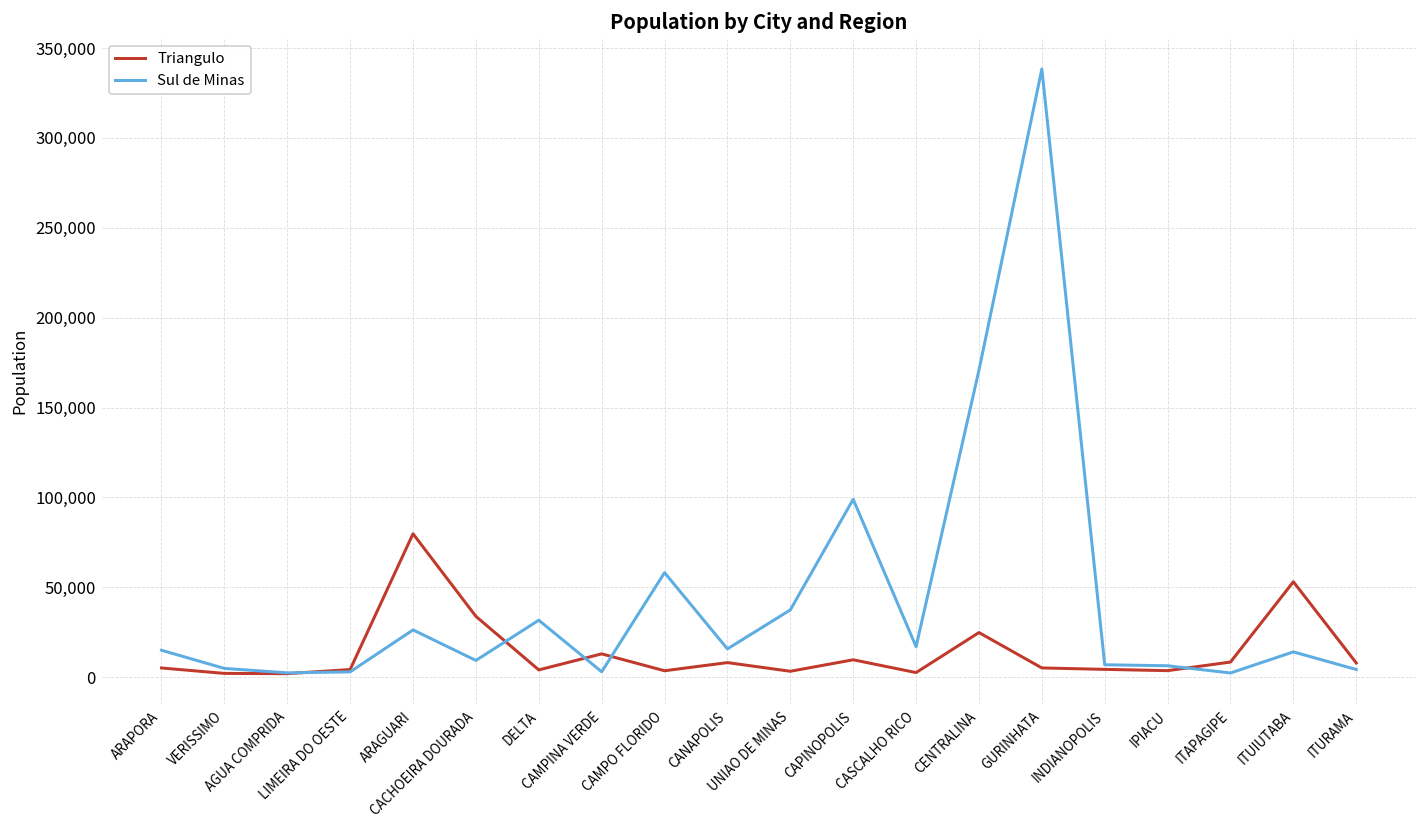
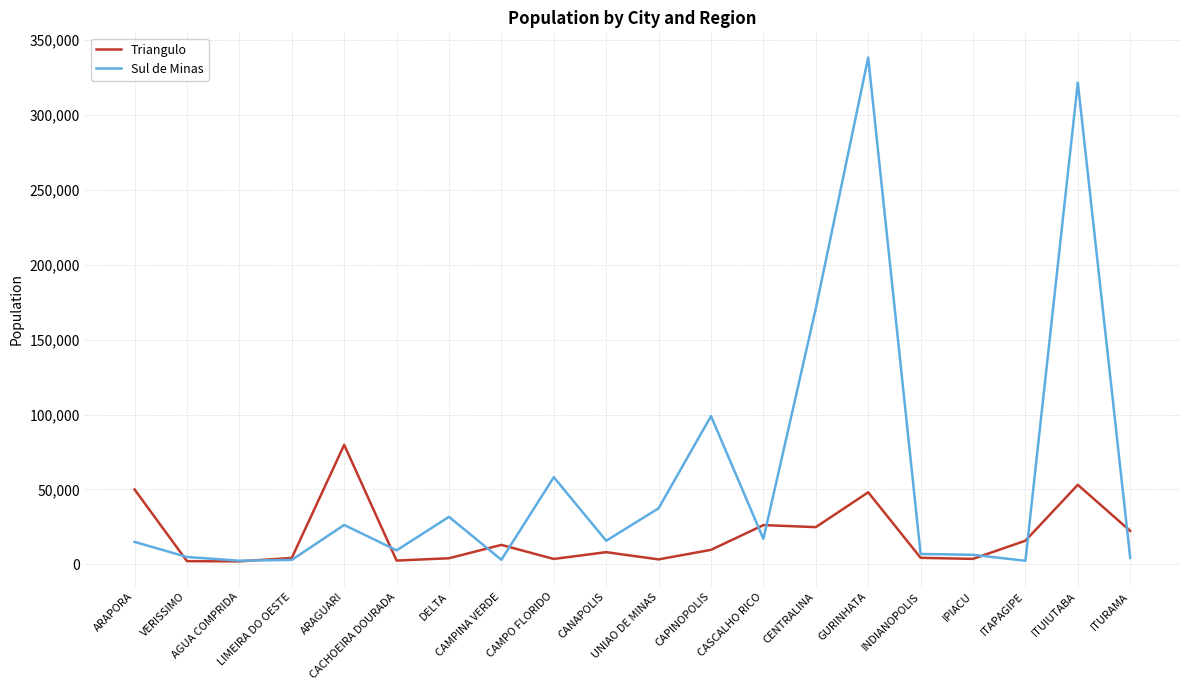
  {
    "Triangulo": {
-     "ARAPORA": "5,000",
+     "ARAPORA": "50,000",
      "VERISSIMO": "2,000",
      "ARAGUARI": "80,000",
-     "CACHOEIRA DOURADA": "34,000",
+     "CACHOEIRA DOURADA": "2,000",
      "DELTA": "4,000",
      "CAMPINA VERDE": "13,000",
      "CAMPO FLORIDO": "4,000",
      "CANAPOLIS": "8,000",
      "UNIAO DE MINAS": "3,000",
      "CAPINOPOLIS": "10,000",
-     "CASCALHO RICO": "3,000",
+     "CASCALHO RICO": "26,000",
      "CENTRALINA": "25,000",
-     "GURINHATA": "5,000",
+     "GURINHATA": "48,000",
      "INDIANOPOLIS": "4,000",
      "IPIACU": "4,000",
-     "ITAPAGIPE": "8,000",
+     "ITAPAGIPE": "16,000",
      "ITUIUTABA": "53,000",
-     "ITURAMA": "8,000"
+     "ITURAMA": "22,000"
    },
    "Sul de Minas": {
      "ARAPORA": "15,000",
      "VERISSIMO": "5,000",
      "ARAGUARI": "26,000",
      "CACHOEIRA DOURADA": "9,000",
      "DELTA": "32,000",
      "CAMPINA VERDE": "3,000",
      "CAMPO FLORIDO": "58,000",
      "CANAPOLIS": "16,000",
      "UNIAO DE MINAS": "37,000",
      "CAPINOPOLIS": "99,000",
      "CASCALHO RICO": "17,000",
      "CENTRALINA": "171,000",
      "GURINHATA": "338,000",
      "INDIANOPOLIS": "7,000",
      "IPIACU": "6,000",
      "ITAPAGIPE": "2,000",
-     "ITUIUTABA": "14,000",
+     "ITUIUTABA": "322,000",
      "ITURAMA": "4,000"
    }
  }
